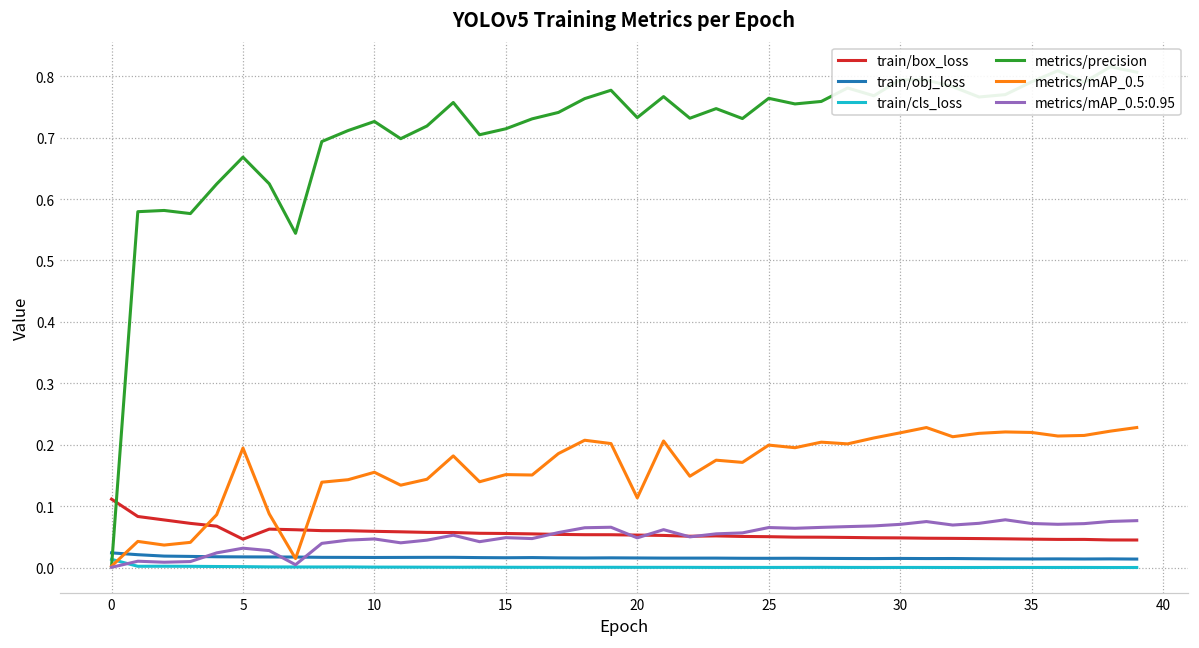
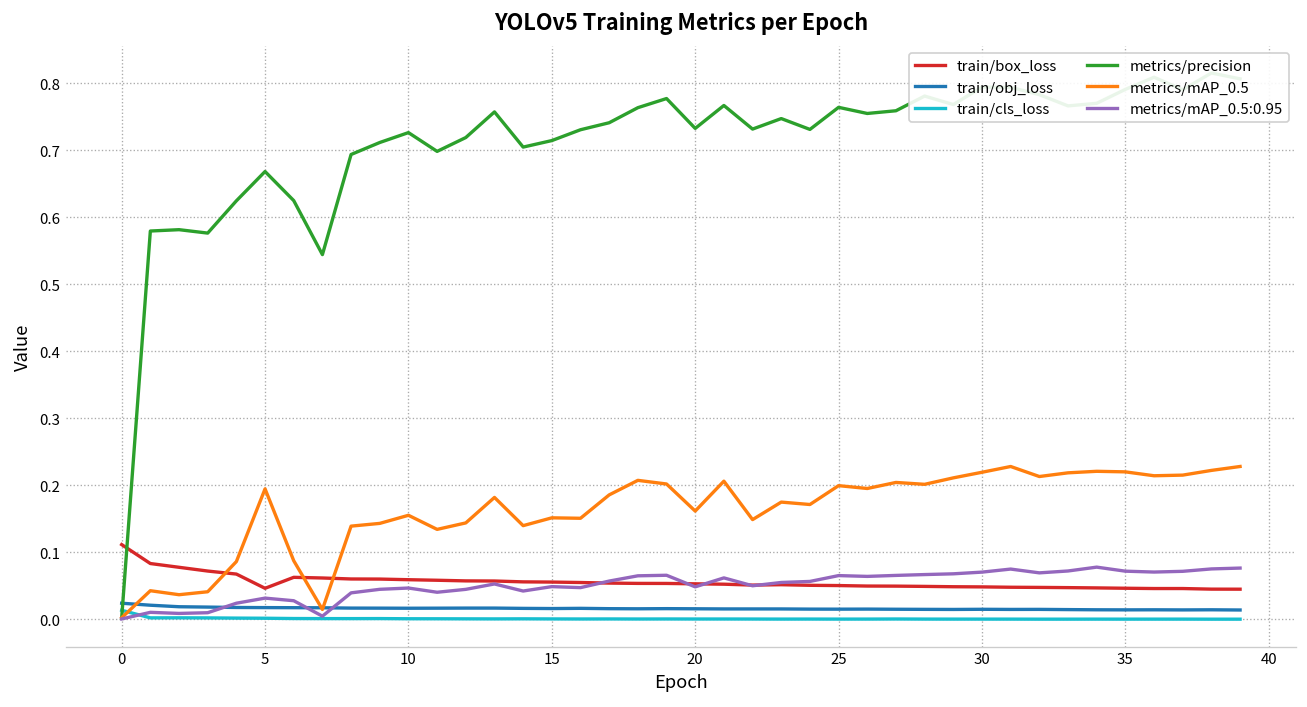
  {
    "train/box_loss": {
      "0": 0.11,
      "5": 0.05,
      "10": 0.06,
      "15": 0.06,
      "25": 0.05,
      "30": 0.05,
      "35": 0.05
    },
    "train/obj_loss": {
      "0": 0.02,
      "5": 0.02,
      "10": 0.02,
      "15": 0.02,
      "20": 0.02,
      "25": 0.02,
      "30": 0.01,
      "35": 0.01
    },
    "train/cls_loss": {
      "0": 0.01,
      "5": 0.00,
      "10": 0.00,
      "15": 0.00,
      "20": 0.00,
      "25": 0.00,
      "30": 0.00,
      "35": 0.00
    },
    "metrics/precision": {
      "5": 0.67,
      "10": 0.73,
      "15": 0.71,
      "20": 0.73,
      "25": 0.76
    },
    "metrics/mAP_0.5": {
      "5": 0.19,
      "10": 0.16,
      "15": 0.15,
-     "20": 0.11,
+     "20": 0.16,
      "25": 0.20,
      "30": 0.22,
      "35": 0.22
    },
    "metrics/mAP_0.5:0.95": {
      "5": 0.03,
      "10": 0.05,
      "15": 0.05,
      "25": 0.07,
      "30": 0.07,
      "35": 0.07
    }
  }
